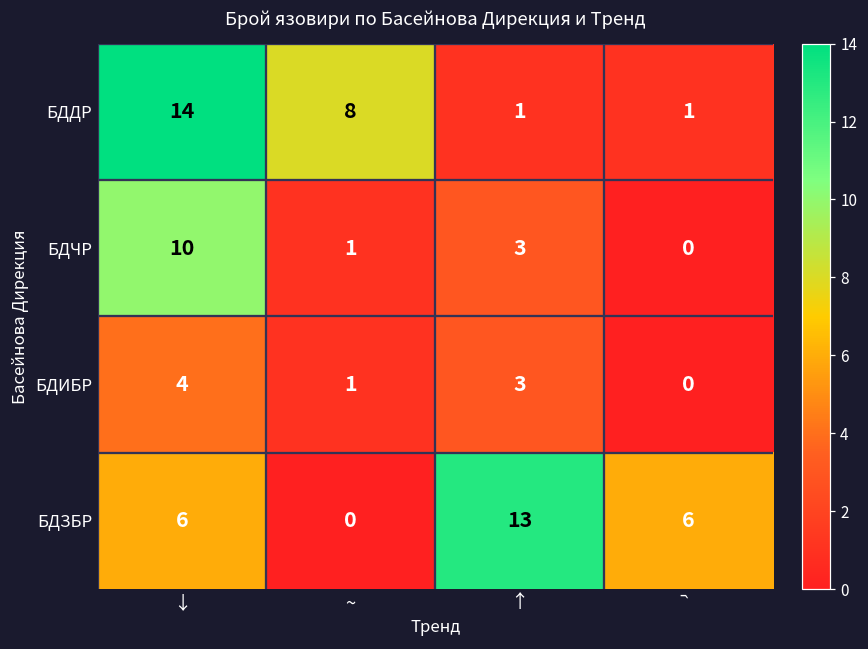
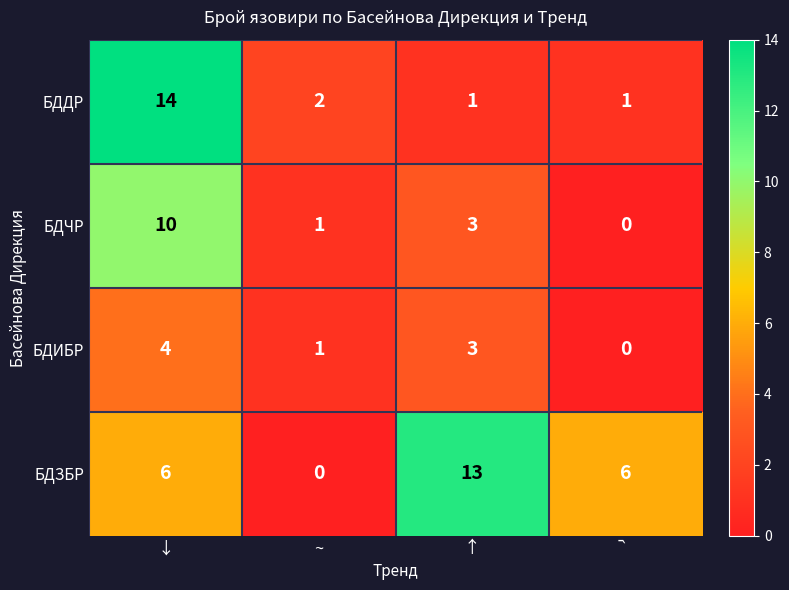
  {
    "БДДР": {
      "↓": 14,
-     "~": 8,
+     "~": 2,
      "↑": 1,
      "᷆": 1
    },
    "БДЧР": {
      "↓": 10,
      "~": 1,
      "↑": 3,
      "᷆": 0
    },
    "БДИБР": {
      "↓": 4,
      "~": 1,
      "↑": 3,
      "᷆": 0
    },
    "БДЗБР": {
      "↓": 6,
      "~": 0,
      "↑": 13,
      "᷆": 6
    }
  }
